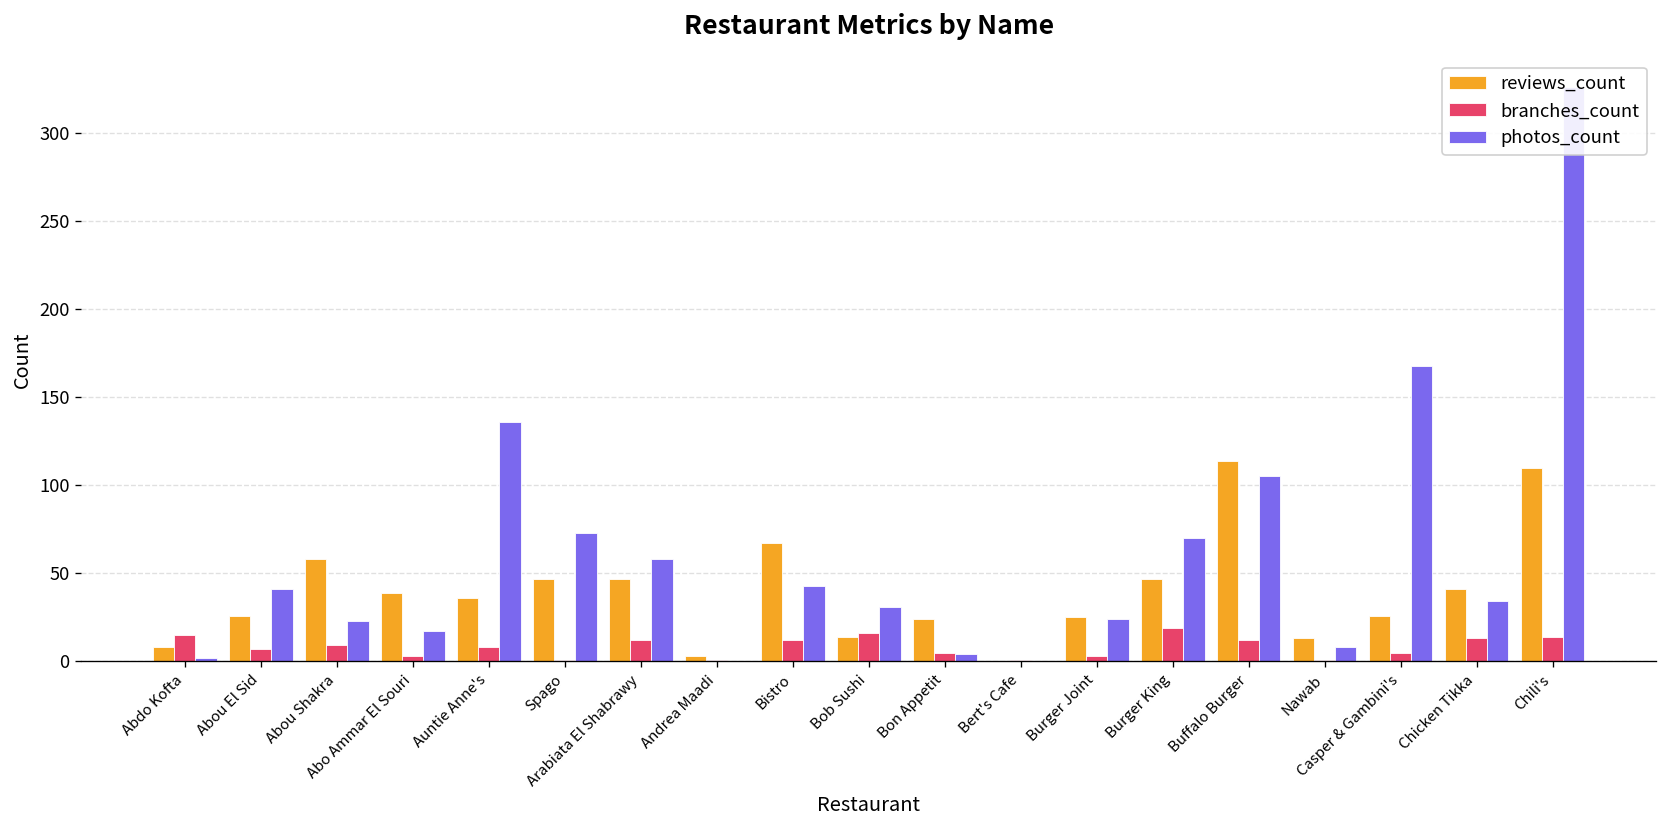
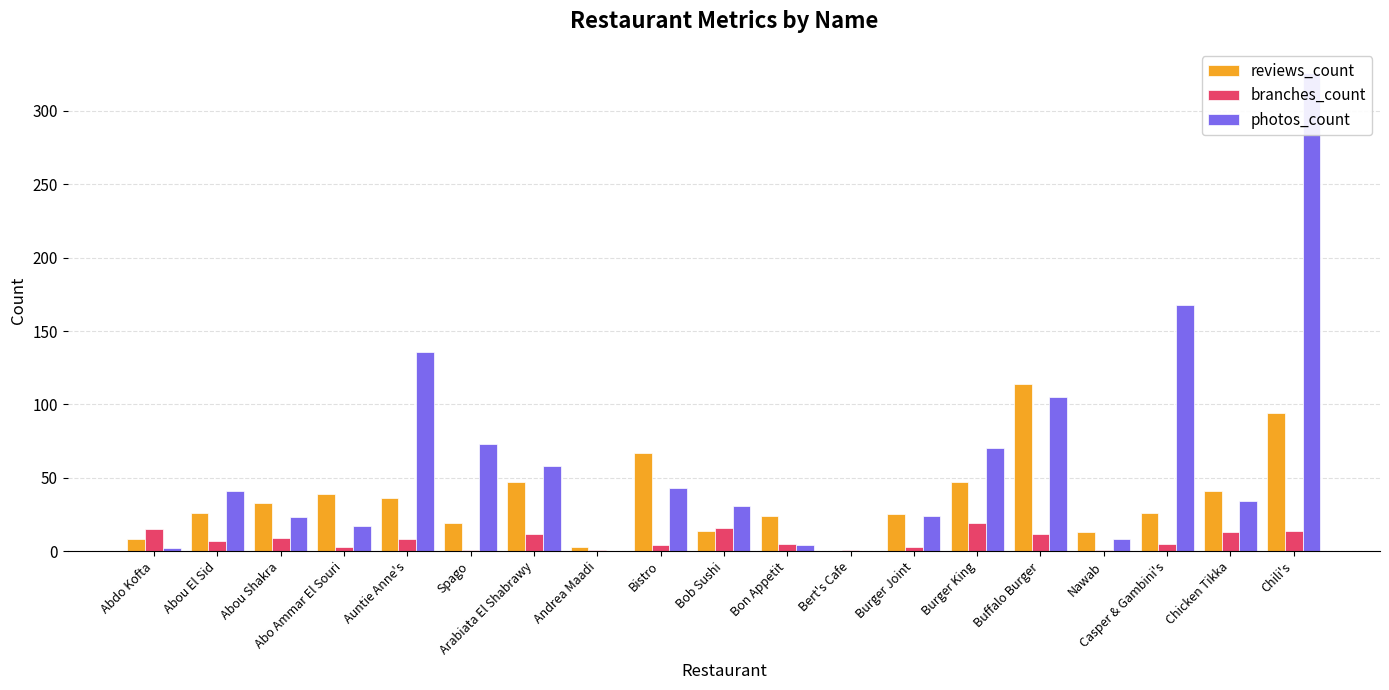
  {
    "reviews_count": {
      "Abdo Kofta": 8,
      "Abou El Sid": 26,
-     "Abou Shakra": 58,
+     "Abou Shakra": 33,
      "Abo Ammar El Souri": 39,
      "Auntie Anne's": 36,
-     "Spago": 47,
+     "Spago": 19,
      "Arabiata El Shabrawy": 47,
      "Andrea Maadi": 3,
      "Bistro": 67,
      "Bob Sushi": 14,
      "Bon Appetit": 24,
      "Bert's Cafe": 0,
      "Burger Joint": 25,
      "Burger King": 47,
      "Buffalo Burger": 114,
      "Nawab": 13,
      "Casper & Gambini's": 26,
      "Chicken Tikka": 41,
-     "Chili's": 110
+     "Chili's": 94
    },
    "branches_count": {
      "Abdo Kofta": 15,
      "Abou El Sid": 7,
      "Abou Shakra": 9,
      "Abo Ammar El Souri": 3,
      "Auntie Anne's": 8,
      "Arabiata El Shabrawy": 12,
-     "Bistro": 12,
+     "Bistro": 4,
      "Bob Sushi": 16,
      "Bon Appetit": 5,
      "Burger Joint": 3,
      "Burger King": 19,
      "Buffalo Burger": 12,
      "Casper & Gambini's": 5,
      "Chicken Tikka": 13,
      "Chili's": 14
    },
    "photos_count": {
      "Abdo Kofta": 2,
      "Abou El Sid": 41,
      "Abou Shakra": 23,
      "Abo Ammar El Souri": 17,
      "Auntie Anne's": 136,
      "Spago": 73,
      "Arabiata El Shabrawy": 58,
      "Andrea Maadi": 0,
      "Bistro": 43,
      "Bob Sushi": 31,
      "Bon Appetit": 4,
      "Bert's Cafe": 0,
      "Burger Joint": 24,
      "Burger King": 70,
      "Buffalo Burger": 105,
      "Nawab": 8,
      "Casper & Gambini's": 168,
      "Chicken Tikka": 34
    }
  }
